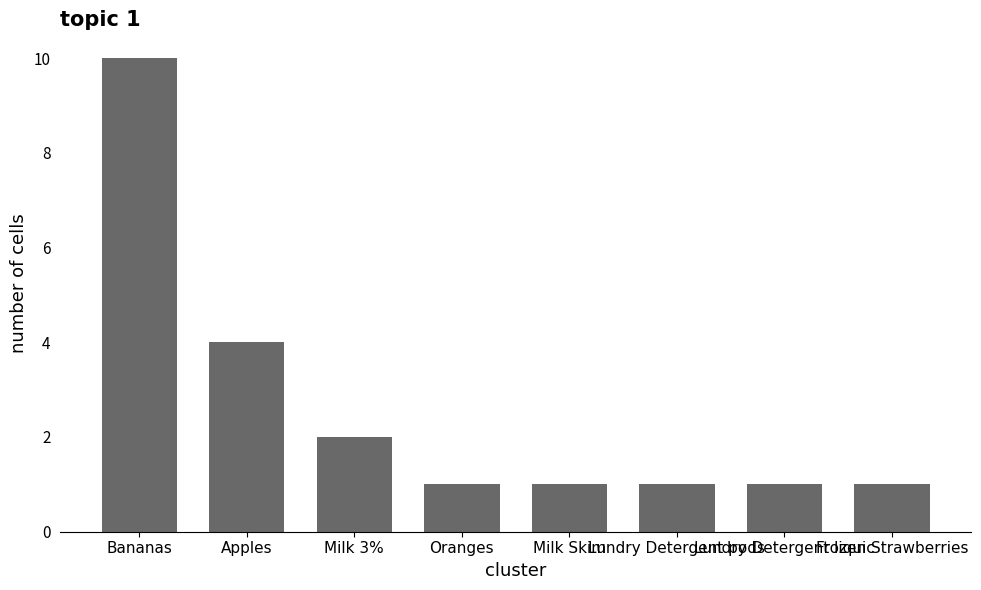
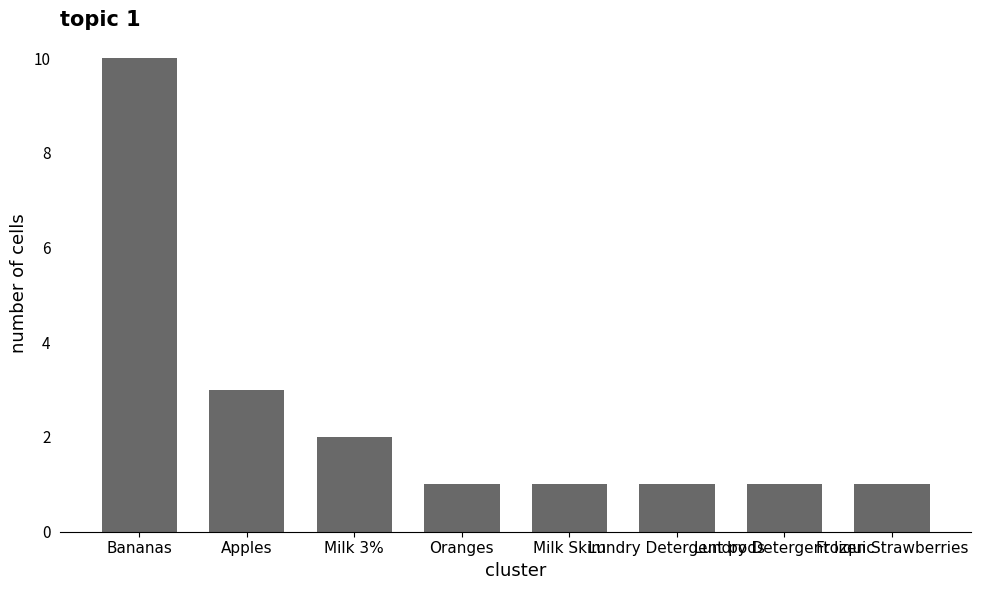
  {
    "Bananas": 10,
-   "Apples": 4,
+   "Apples": 3,
    "Oranges": 1
  }
